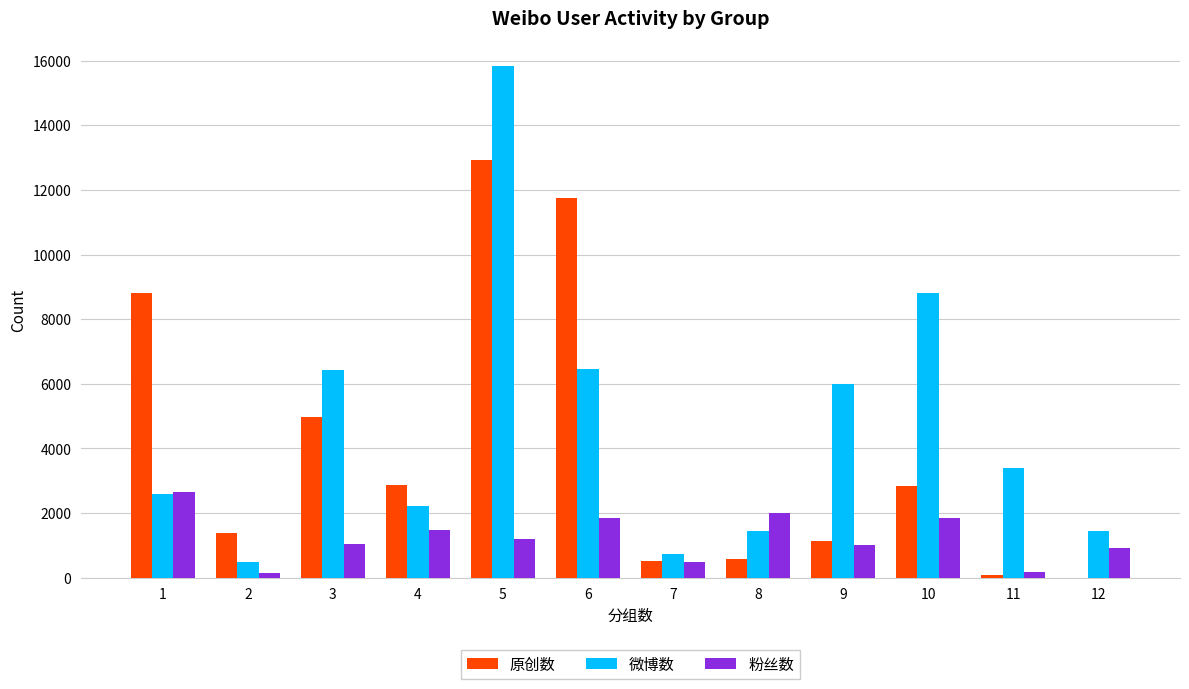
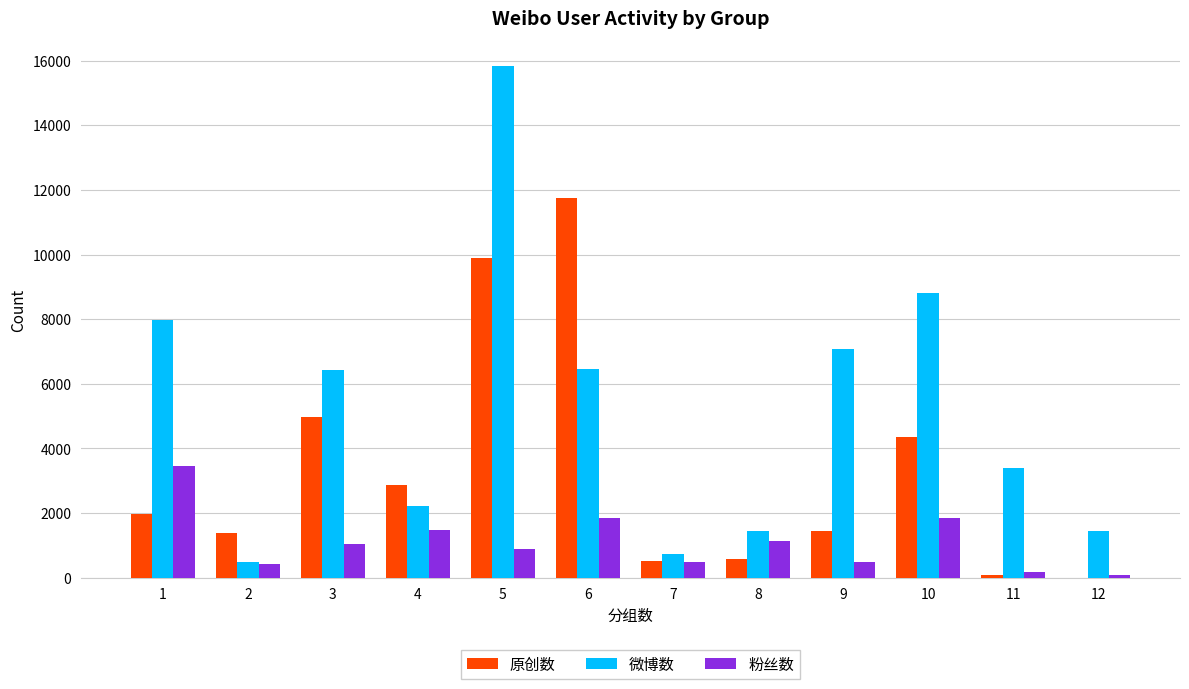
  {
    "原创数": {
-     "1": 8800,
+     "1": 2000,
      "2": 1400,
      "3": 5000,
      "4": 2900,
-     "5": 12900,
+     "5": 9900,
      "6": 11800,
      "7": 500,
      "8": 600,
-     "9": 1100,
-     "10": 2800,
+     "9": 1400,
+     "10": 4300,
      "11": 100
    },
    "微博数": {
-     "1": 2600,
+     "1": 8000,
      "2": 500,
      "3": 6400,
      "4": 2200,
      "5": 15800,
      "6": 6500,
      "7": 700,
      "8": 1400,
-     "9": 6000,
+     "9": 7100,
      "10": 8800,
      "11": 3400,
      "12": 1400
    },
    "粉丝数": {
-     "1": 2700,
-     "2": 200,
+     "1": 3500,
+     "2": 400,
      "3": 1100,
      "4": 1500,
-     "5": 1200,
+     "5": 900,
      "6": 1900,
      "7": 500,
-     "8": 2000,
-     "9": 1000,
+     "8": 1100,
+     "9": 500,
      "10": 1800,
      "11": 200,
-     "12": 900
+     "12": 100
    }
  }
